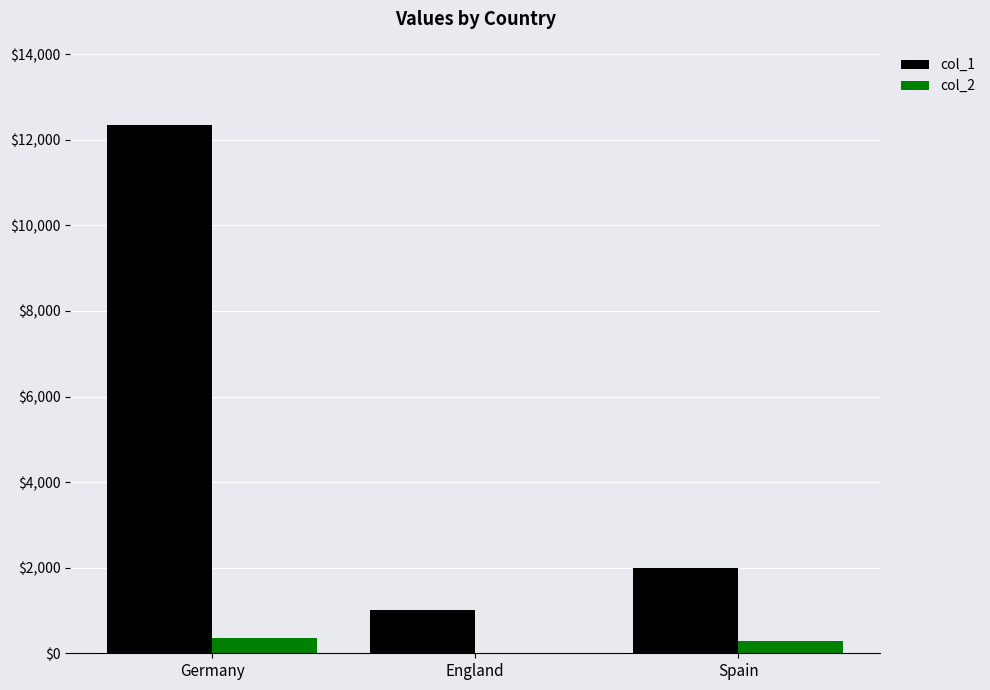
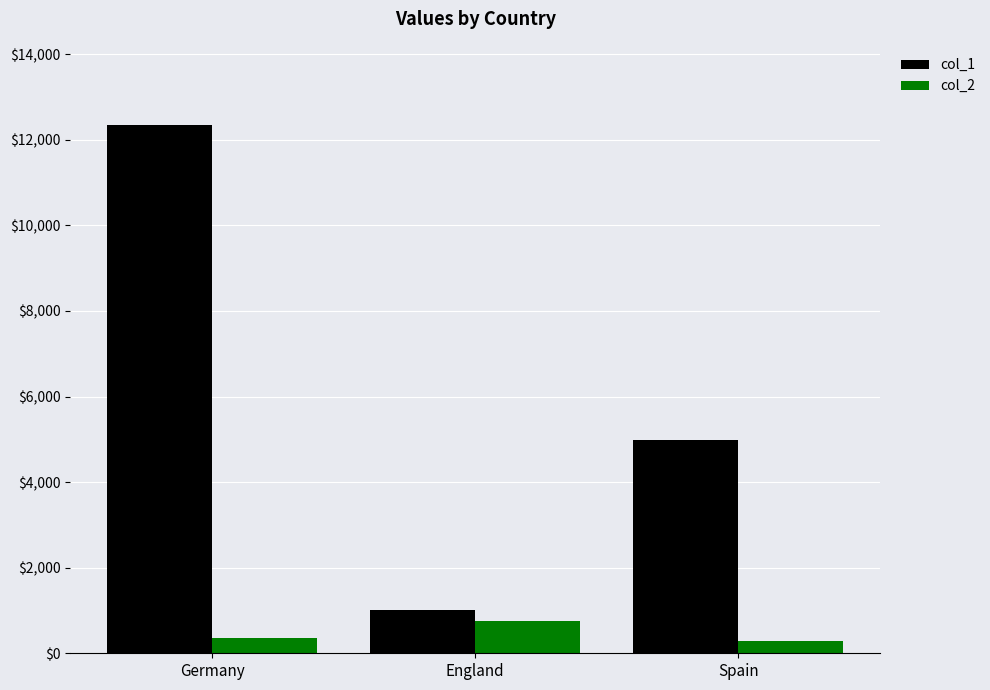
  {
    "col_1": {
      "Germany": "$12,300",
      "England": "$1,000",
-     "Spain": "$2,000"
+     "Spain": "$5,000"
    },
    "col_2": {
      "Germany": "$400",
-     "England": "$0",
+     "England": "$700",
      "Spain": "$300"
    }
  }
